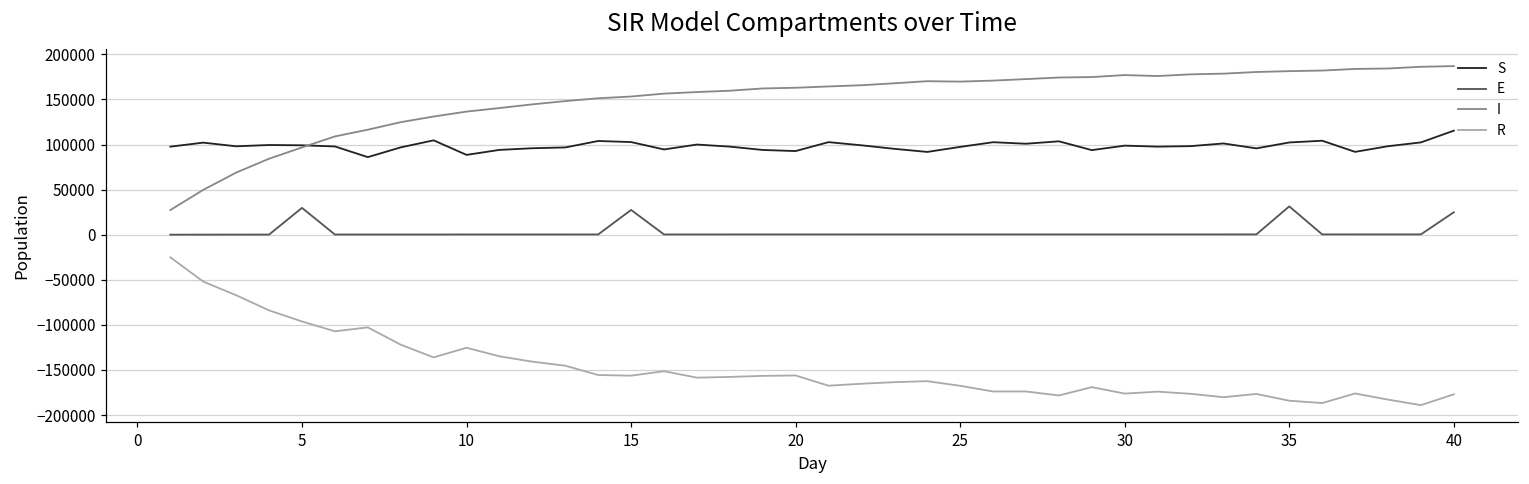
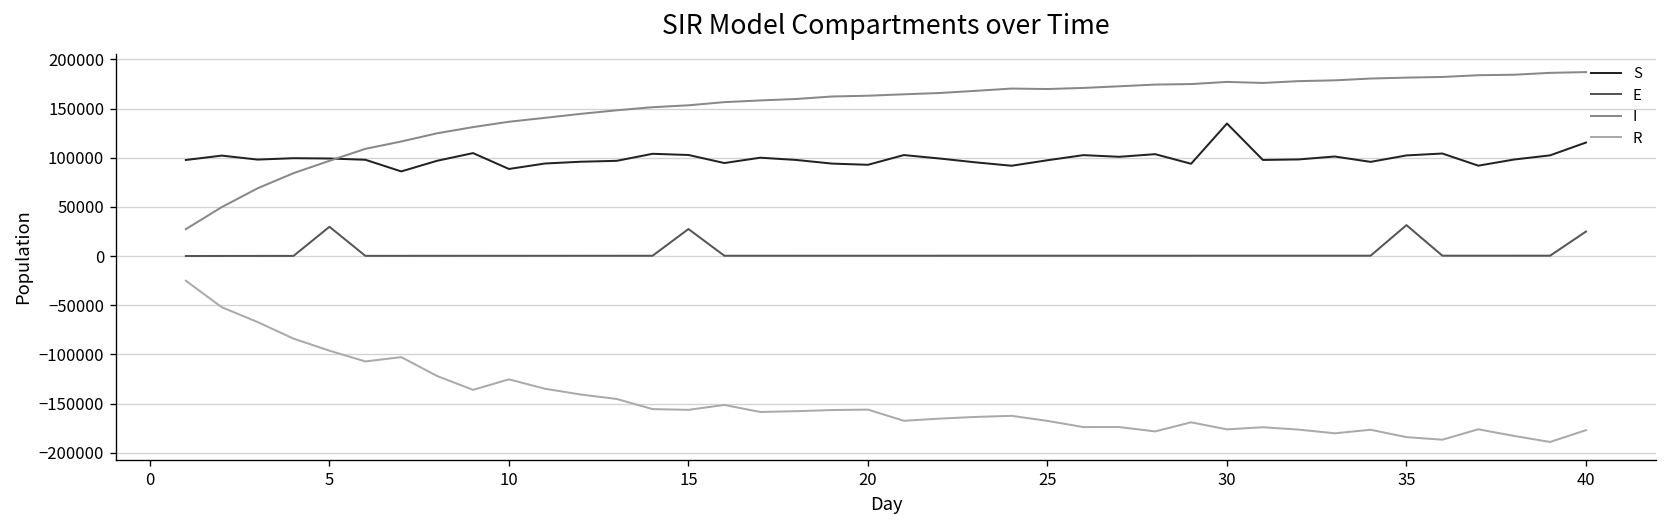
  {
    "S": {
      "10": 90000,
      "15": 100000,
      "20": 90000,
      "25": 100000,
-     "30": 100000,
+     "30": 130000,
      "35": 100000,
      "40": 120000
    },
    "E": {
      "5": 30000,
      "10": 0,
      "15": 30000,
      "20": 0,
      "25": 0,
      "30": 0,
      "35": 30000,
      "40": 20000
    }
  }
